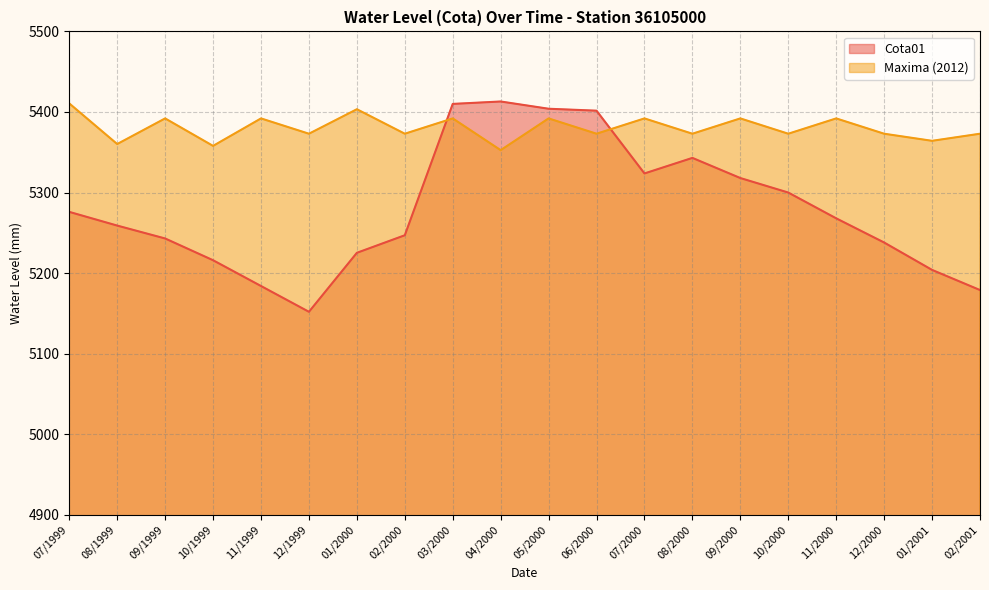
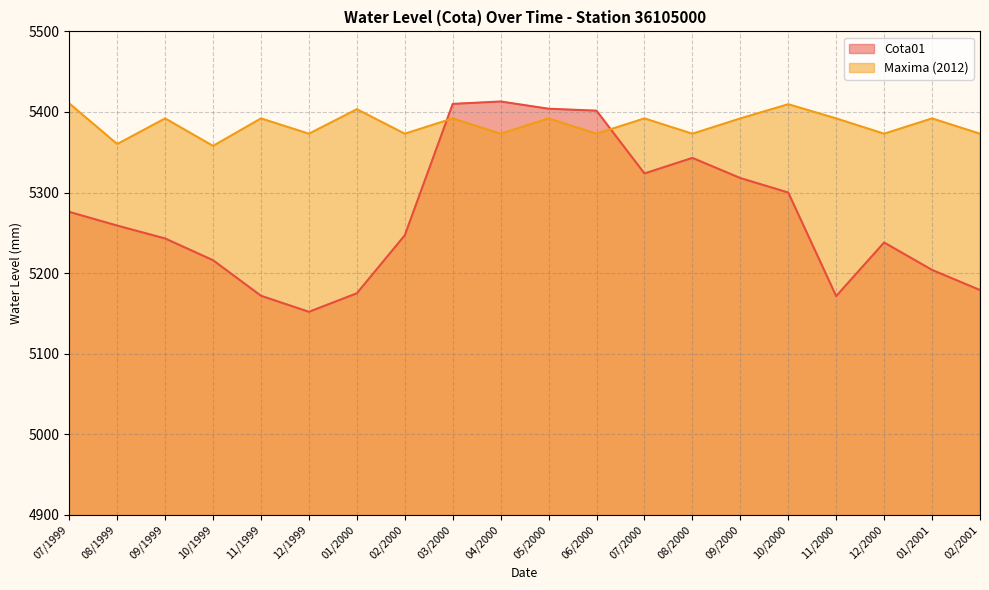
  {
    "Cota01": {
      "07/1999": 5280,
      "08/1999": 5260,
      "09/1999": 5240,
      "10/1999": 5220,
-     "11/1999": 5180,
+     "11/1999": 5170,
      "12/1999": 5150,
-     "01/2000": 5230,
+     "01/2000": 5180,
      "02/2000": 5250,
      "03/2000": 5410,
      "04/2000": 5410,
      "05/2000": 5400,
      "06/2000": 5400,
      "07/2000": 5320,
      "08/2000": 5340,
      "09/2000": 5320,
      "10/2000": 5300,
-     "11/2000": 5270,
+     "11/2000": 5170,
      "12/2000": 5240,
      "01/2001": 5200,
      "02/2001": 5180
    },
    "Maxima (2012)": {
      "07/1999": 5410,
      "08/1999": 5360,
      "09/1999": 5390,
      "10/1999": 5360,
      "11/1999": 5390,
      "12/1999": 5370,
      "01/2000": 5400,
      "02/2000": 5370,
      "03/2000": 5390,
-     "04/2000": 5350,
+     "04/2000": 5370,
      "05/2000": 5390,
      "06/2000": 5370,
      "07/2000": 5390,
      "08/2000": 5370,
      "09/2000": 5390,
-     "10/2000": 5370,
+     "10/2000": 5410,
      "11/2000": 5390,
      "12/2000": 5370,
-     "01/2001": 5360,
+     "01/2001": 5390,
      "02/2001": 5370
    }
  }
